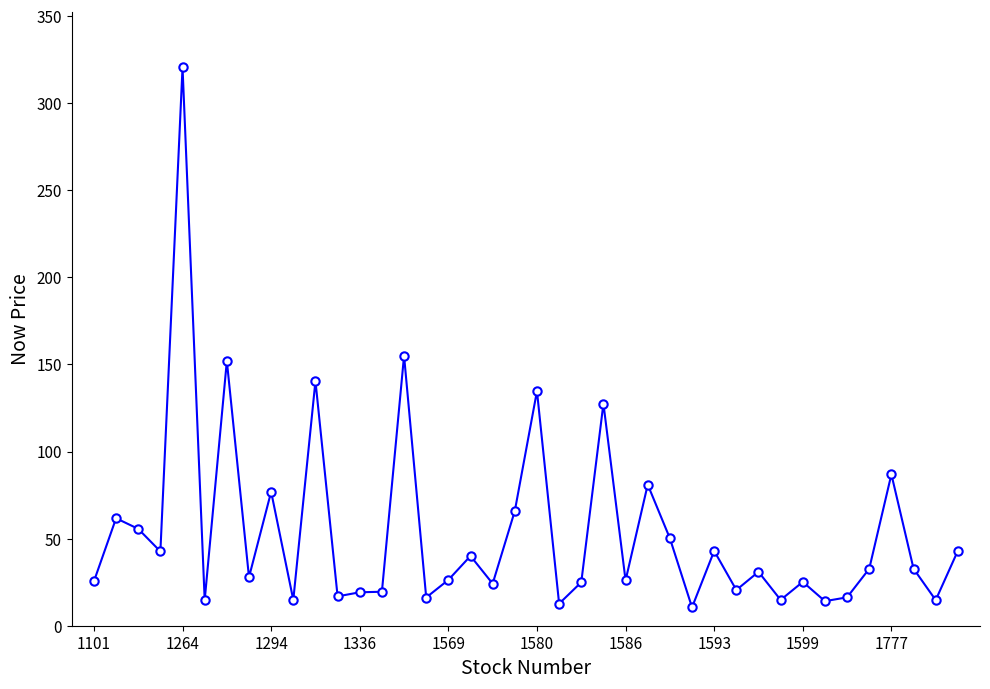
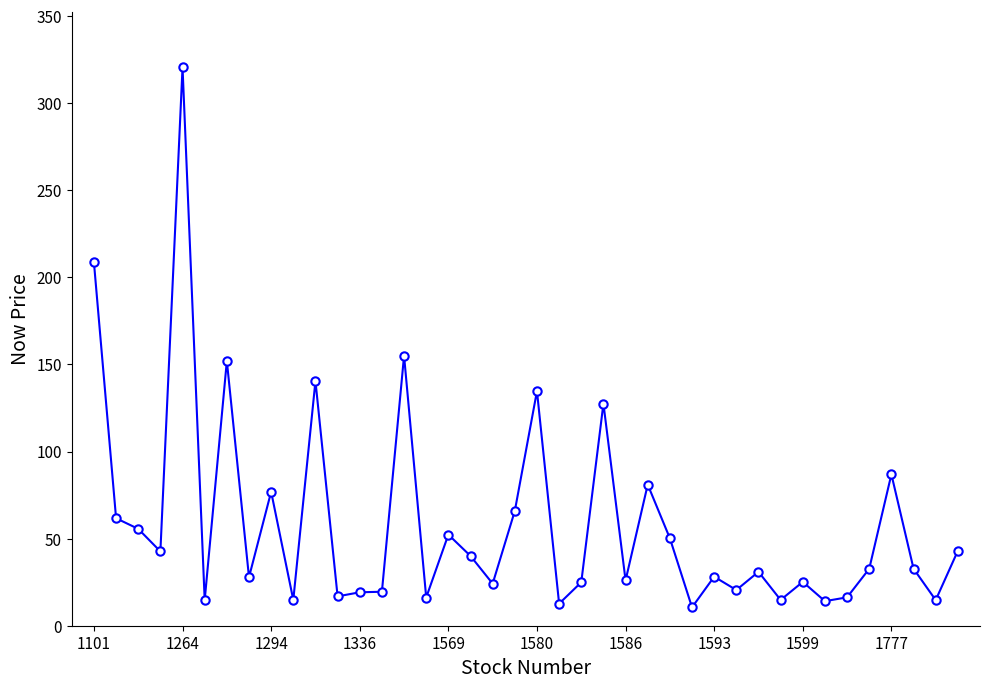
  {
-   "1101": 26,
+   "1101": 209,
    "1264": 321,
    "1294": 77,
    "1336": 19,
-   "1569": 26,
+   "1569": 52,
    "1580": 135,
    "1586": 26,
-   "1593": 43,
+   "1593": 28,
    "1599": 25,
    "1777": 87
  }
